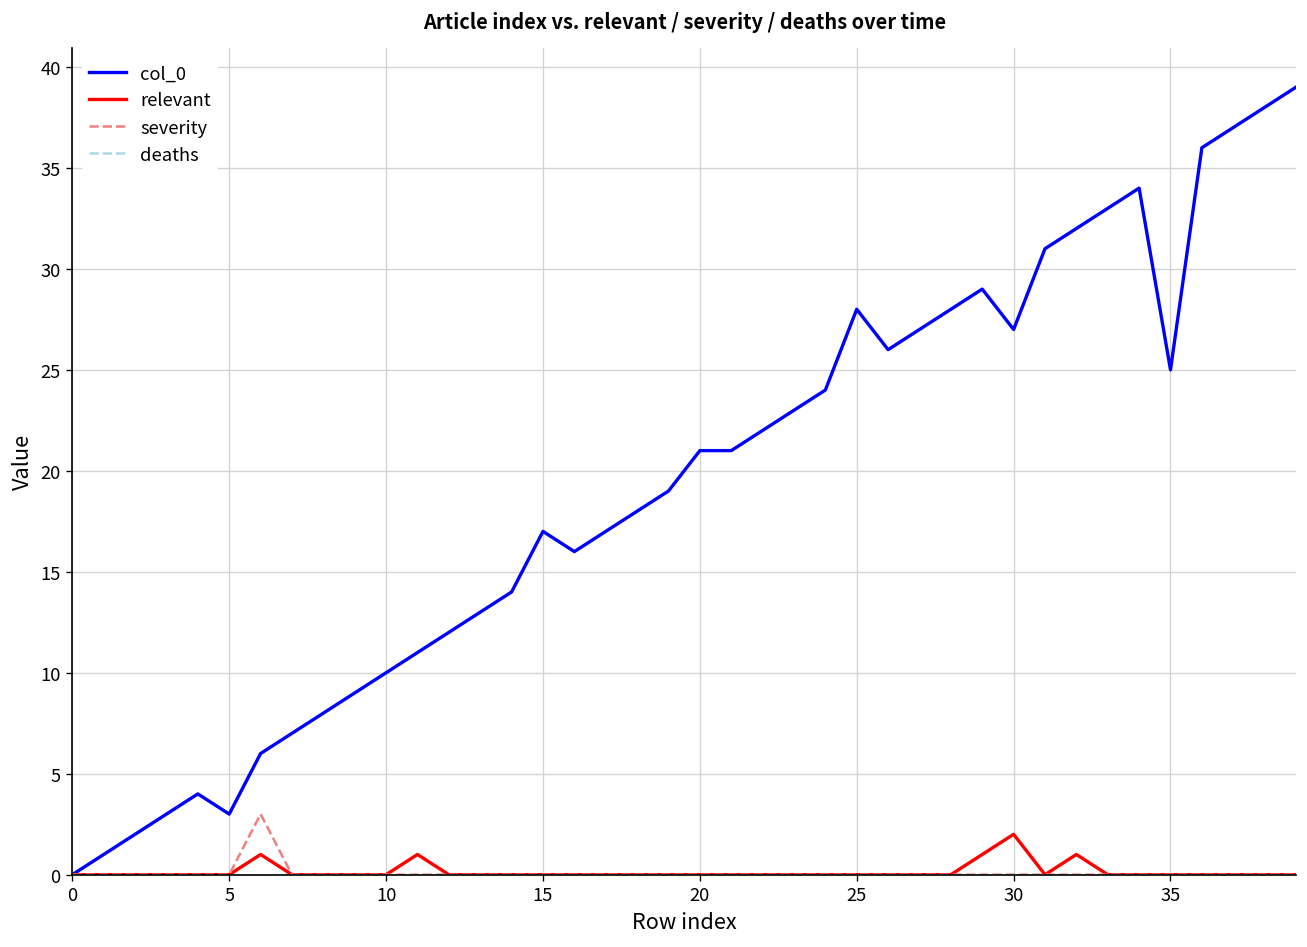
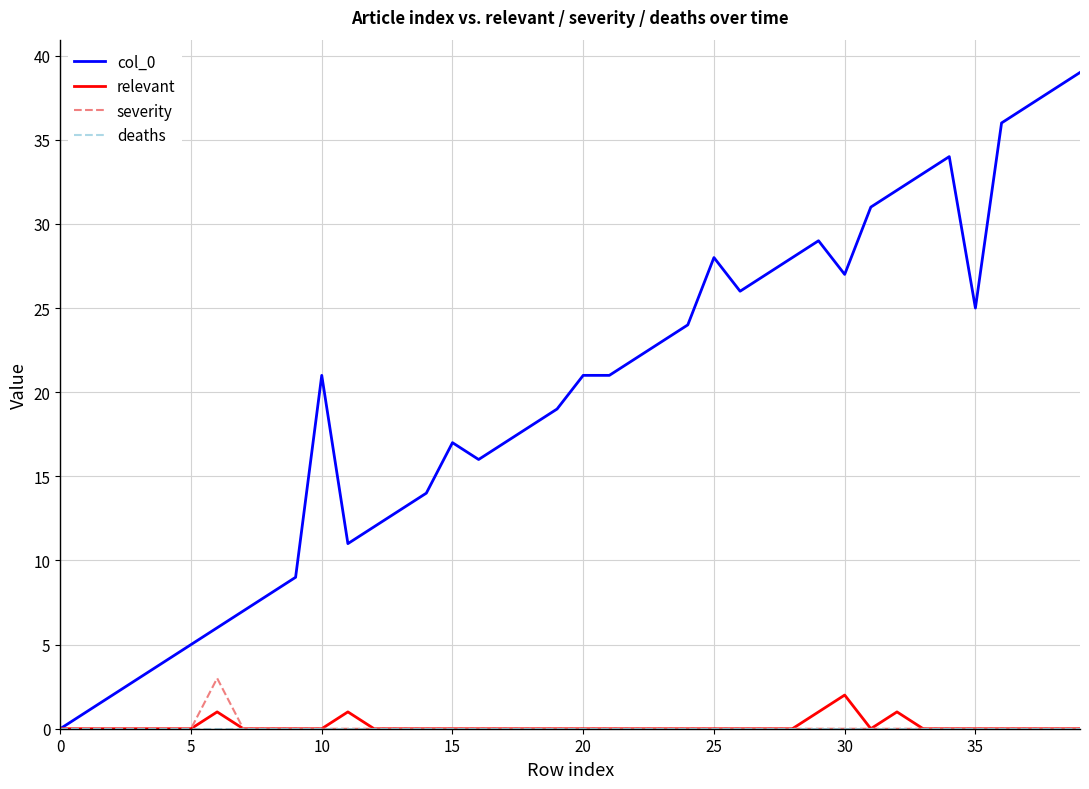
  {
    "col_0": {
-     "5": 3,
-     "10": 10,
+     "5": 5,
+     "10": 21,
      "15": 17,
      "20": 21,
      "25": 28,
      "30": 27,
      "35": 25
    },
    "relevant": {
      "30": 2
    }
  }
